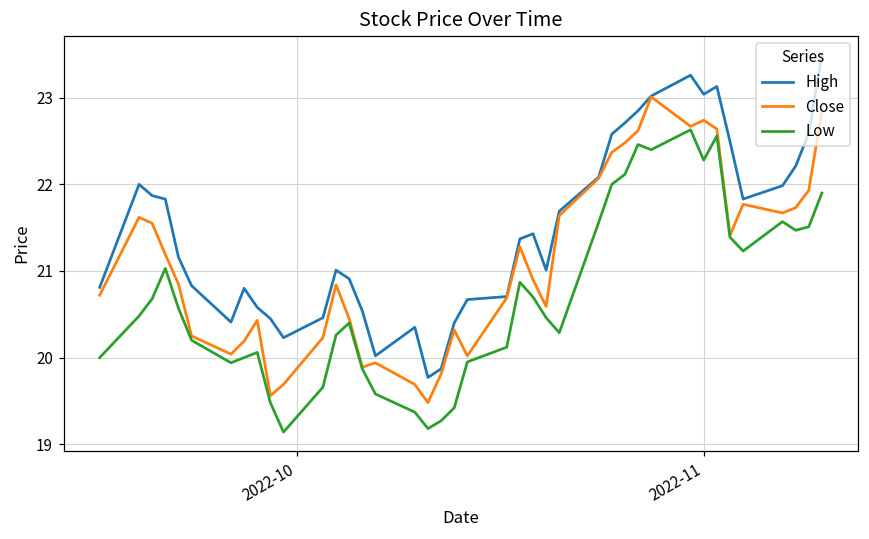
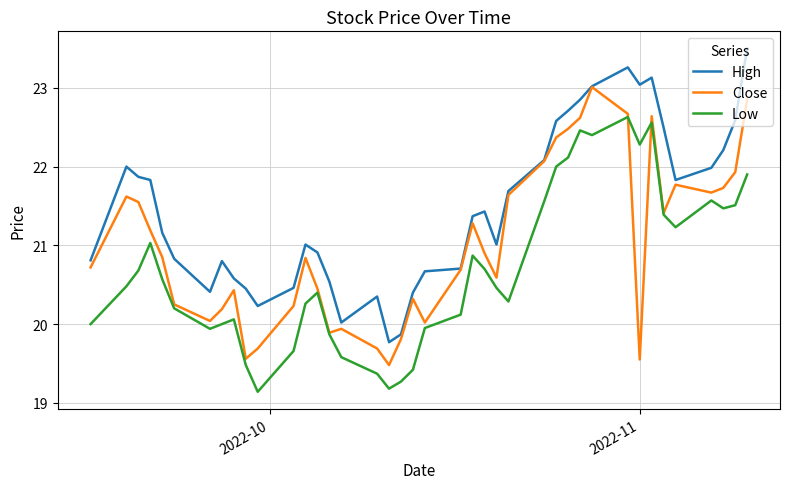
  {
    "High": {
      "2022-11": 23.0
    },
    "Close": {
-     "2022-11": 22.7
+     "2022-11": 19.6
    },
    "Low": {
      "2022-11": 22.3
    }
  }
